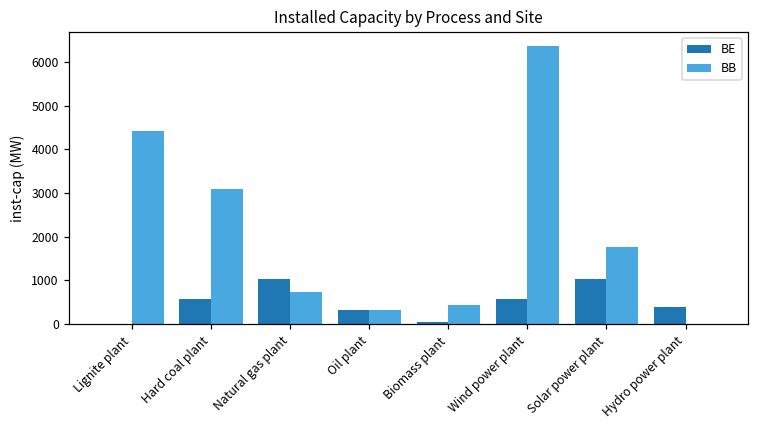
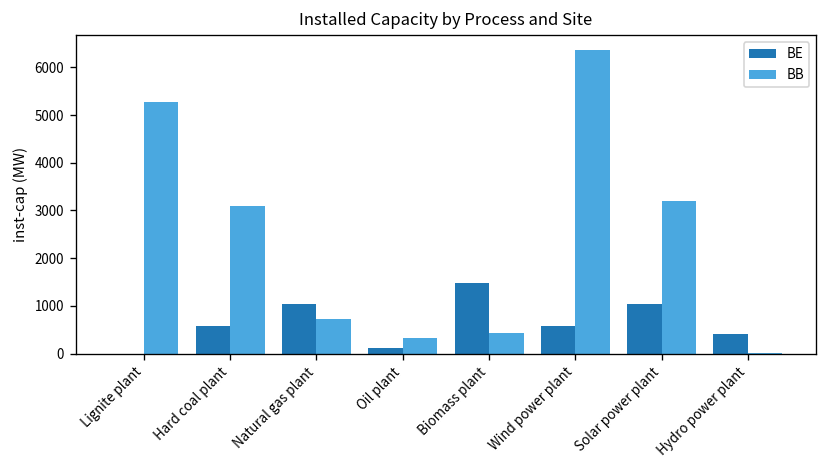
  {
    "BE": {
      "Lignite plant": 0,
      "Hard coal plant": 600,
      "Natural gas plant": 1000,
-     "Oil plant": 300,
-     "Biomass plant": 0,
+     "Oil plant": 100,
+     "Biomass plant": 1500,
      "Wind power plant": 600,
      "Solar power plant": 1000,
      "Hydro power plant": 400
    },
    "BB": {
-     "Lignite plant": 4400,
+     "Lignite plant": 5300,
      "Hard coal plant": 3100,
      "Natural gas plant": 700,
      "Oil plant": 300,
      "Biomass plant": 400,
      "Wind power plant": 6400,
-     "Solar power plant": 1800
+     "Solar power plant": 3200
    }
  }
